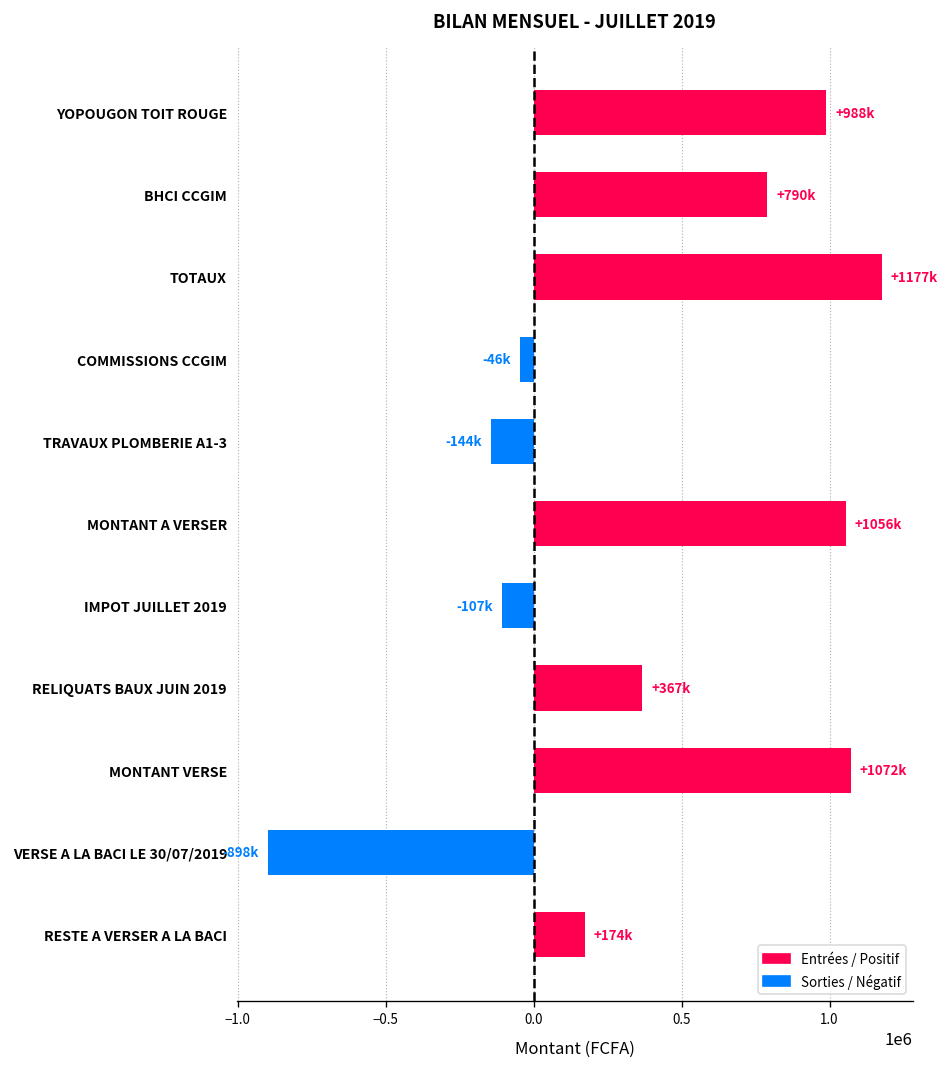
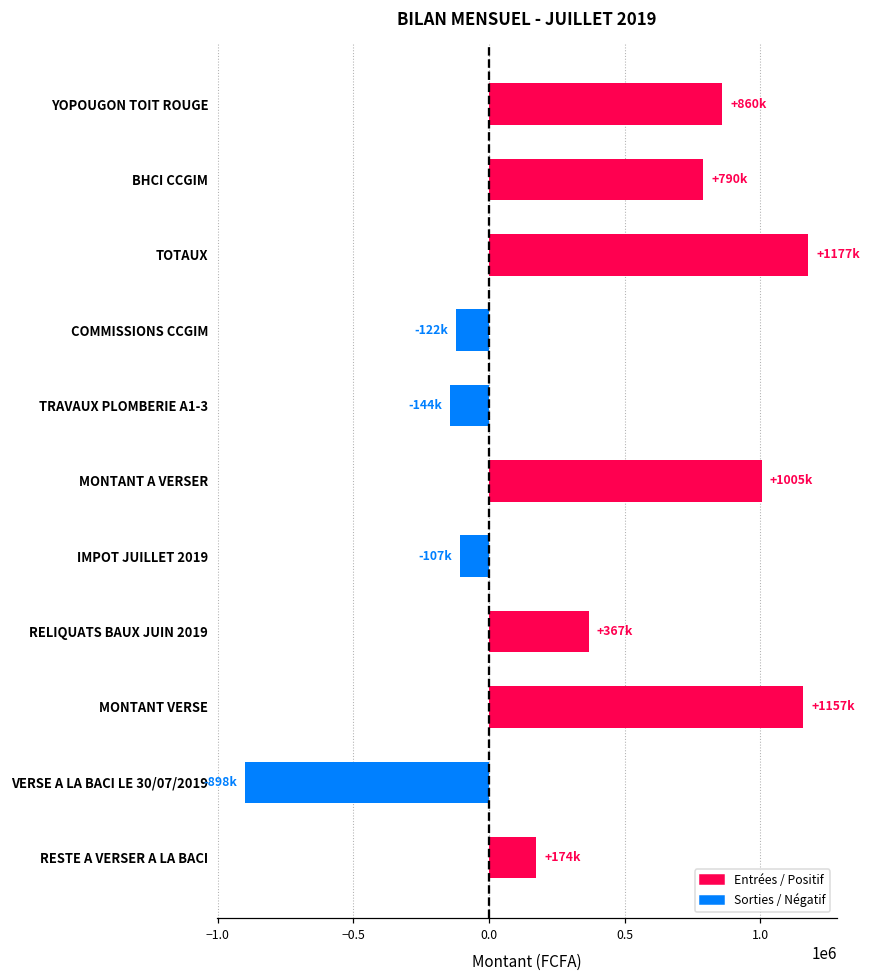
  {
-   "YOPOUGON TOIT ROUGE": "+988k",
+   "YOPOUGON TOIT ROUGE": "+860k",
    "BHCI CCGIM": "+790k",
    "TOTAUX": "+1177k",
-   "COMMISSIONS CCGIM": "-46k",
+   "COMMISSIONS CCGIM": "-122k",
    "TRAVAUX PLOMBERIE A1-3": "-144k",
-   "MONTANT A VERSER": "+1056k",
+   "MONTANT A VERSER": "+1005k",
    "IMPOT JUILLET 2019": "-107k",
    "RELIQUATS BAUX JUIN 2019": "+367k",
-   "MONTANT VERSE": "+1072k",
+   "MONTANT VERSE": "+1157k",
    "VERSE A LA BACI LE 30/07/2019": "-898k",
    "RESTE A VERSER A LA BACI": "+174k"
  }
